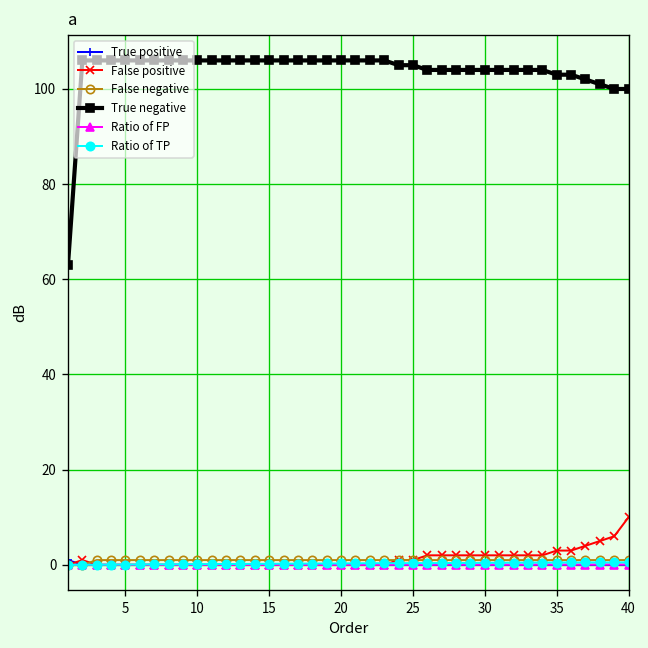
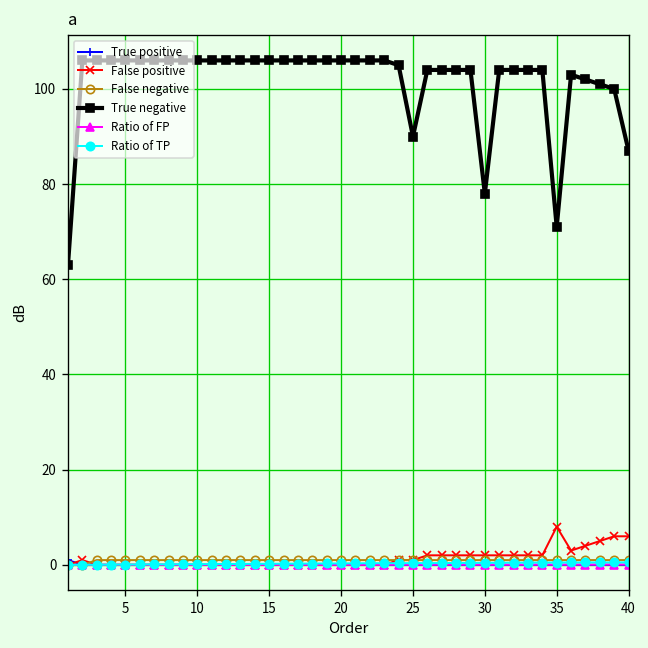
  {
    "False positive": {
      "30": 2,
-     "35": 3,
-     "40": 10
+     "35": 8,
+     "40": 6
    },
    "False negative": {
      "5": 1,
      "10": 1,
      "15": 1,
      "20": 1
    },
    "True negative": {
      "10": 106,
      "15": 106,
      "20": 106,
-     "25": 105,
-     "30": 104,
-     "35": 103,
-     "40": 100
+     "25": 90,
+     "30": 78,
+     "35": 71,
+     "40": 87
    }
  }
